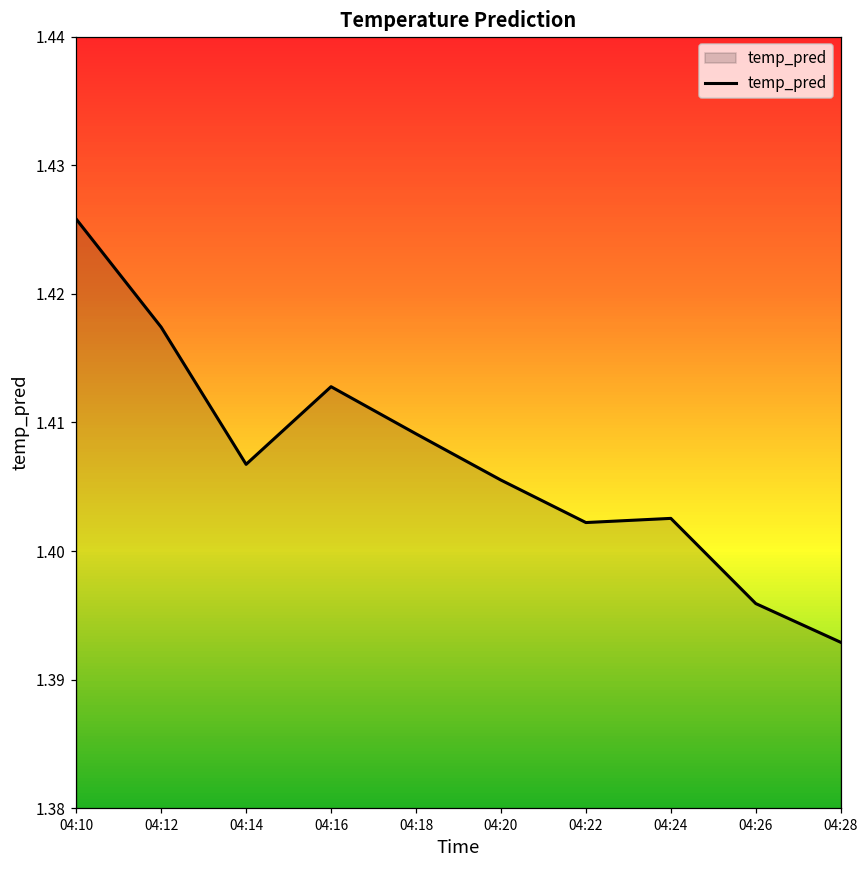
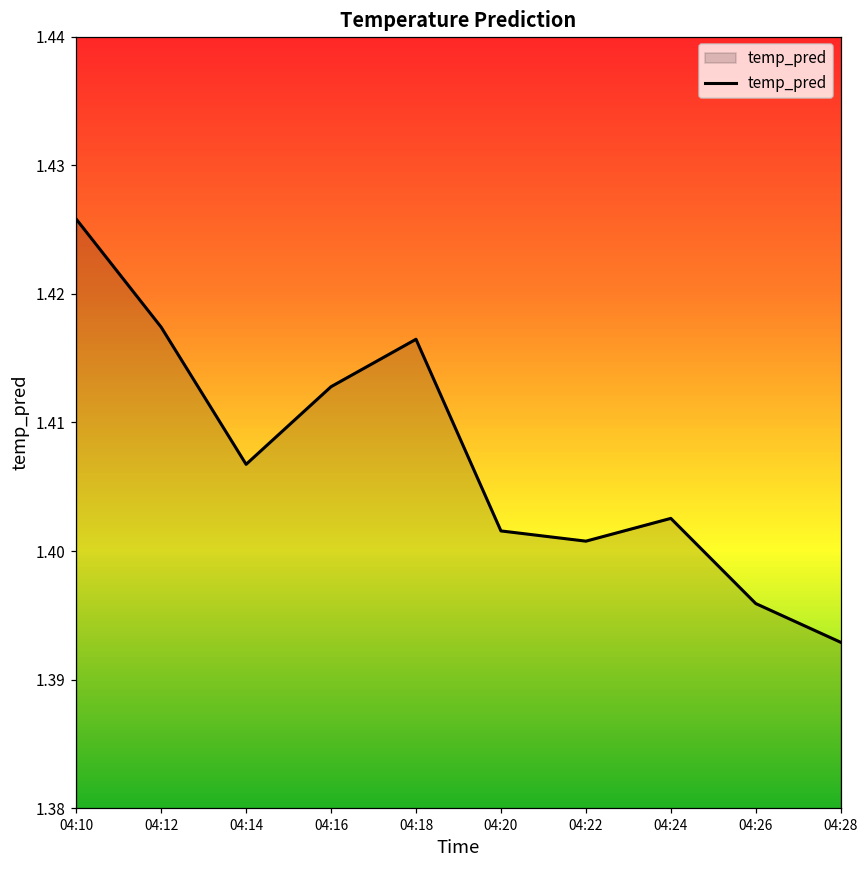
  {
    "04:10": 1.4258,
    "04:12": 1.4174,
    "04:14": 1.4067,
    "04:16": 1.4128,
-   "04:18": 1.4091,
-   "04:20": 1.4055,
-   "04:22": 1.4022,
+   "04:18": 1.4165,
+   "04:20": 1.4016,
+   "04:22": 1.4008,
    "04:24": 1.4025,
    "04:26": 1.3959,
    "04:28": 1.3929
  }
